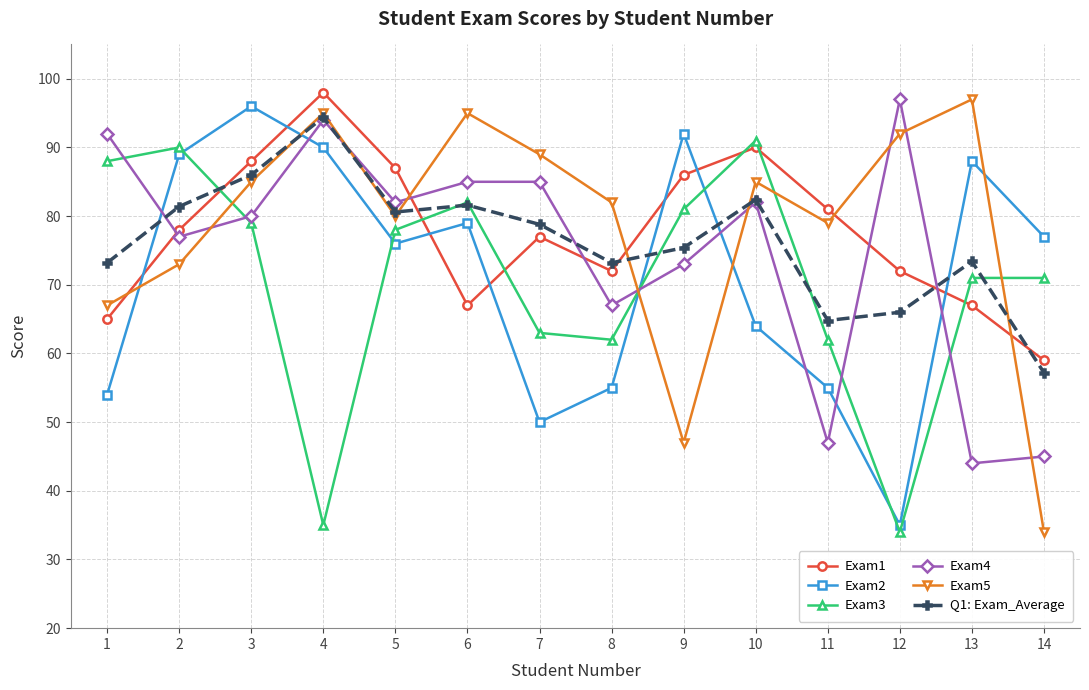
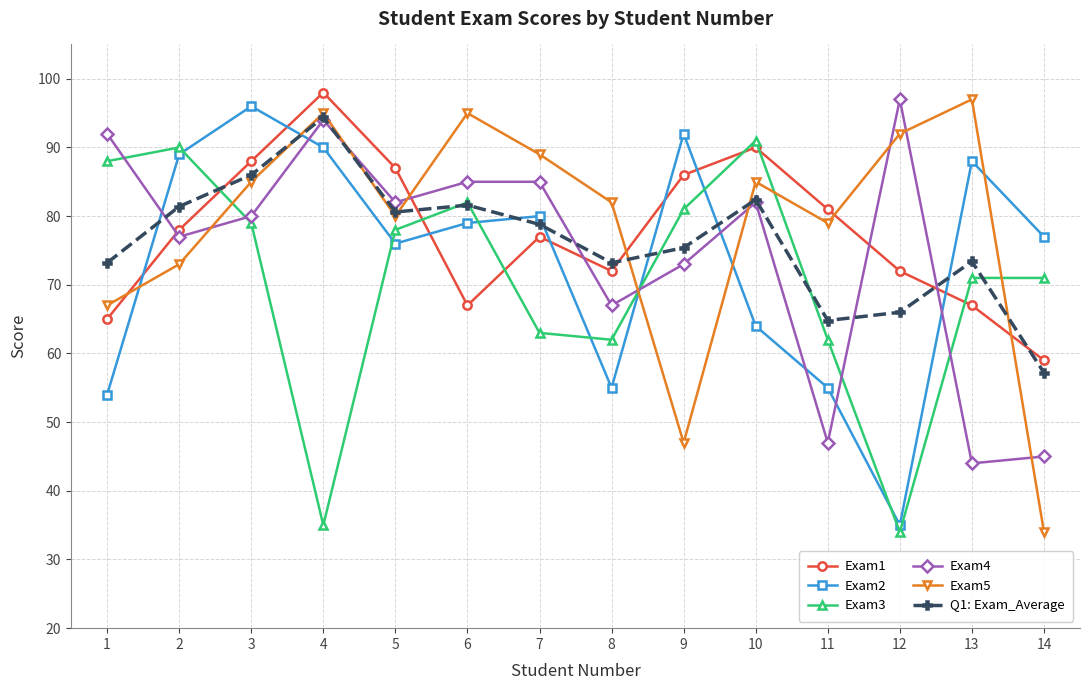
  {
    "Exam2": {
      "1": 54,
      "2": 89,
      "3": 96,
      "4": 90,
      "5": 76,
      "6": 79,
-     "7": 50,
+     "7": 80,
      "8": 55,
      "9": 92,
      "10": 64,
      "11": 55,
      "12": 35,
      "13": 88,
      "14": 77
    },
    "Exam3": {
      "1": 88,
      "2": 90,
      "3": 79,
      "4": 35,
      "5": 78,
      "6": 82,
      "7": 63,
      "8": 62,
      "9": 81,
      "10": 91,
      "11": 62,
      "12": 34,
      "13": 71,
      "14": 71
    },
    "Exam4": {
      "1": 92,
      "2": 77,
      "3": 80,
      "4": 94,
      "5": 82,
      "6": 85,
      "7": 85,
      "8": 67,
      "9": 73,
      "10": 82,
      "11": 47,
      "12": 97,
      "13": 44,
      "14": 45
    },
    "Q1: Exam_Average": {
      "1": 73,
      "2": 81,
      "3": 86,
      "4": 94,
      "5": 81,
      "6": 82,
      "7": 79,
      "8": 73,
      "9": 75,
      "10": 82,
      "11": 65,
      "12": 66,
      "13": 73,
      "14": 57
    }
  }
